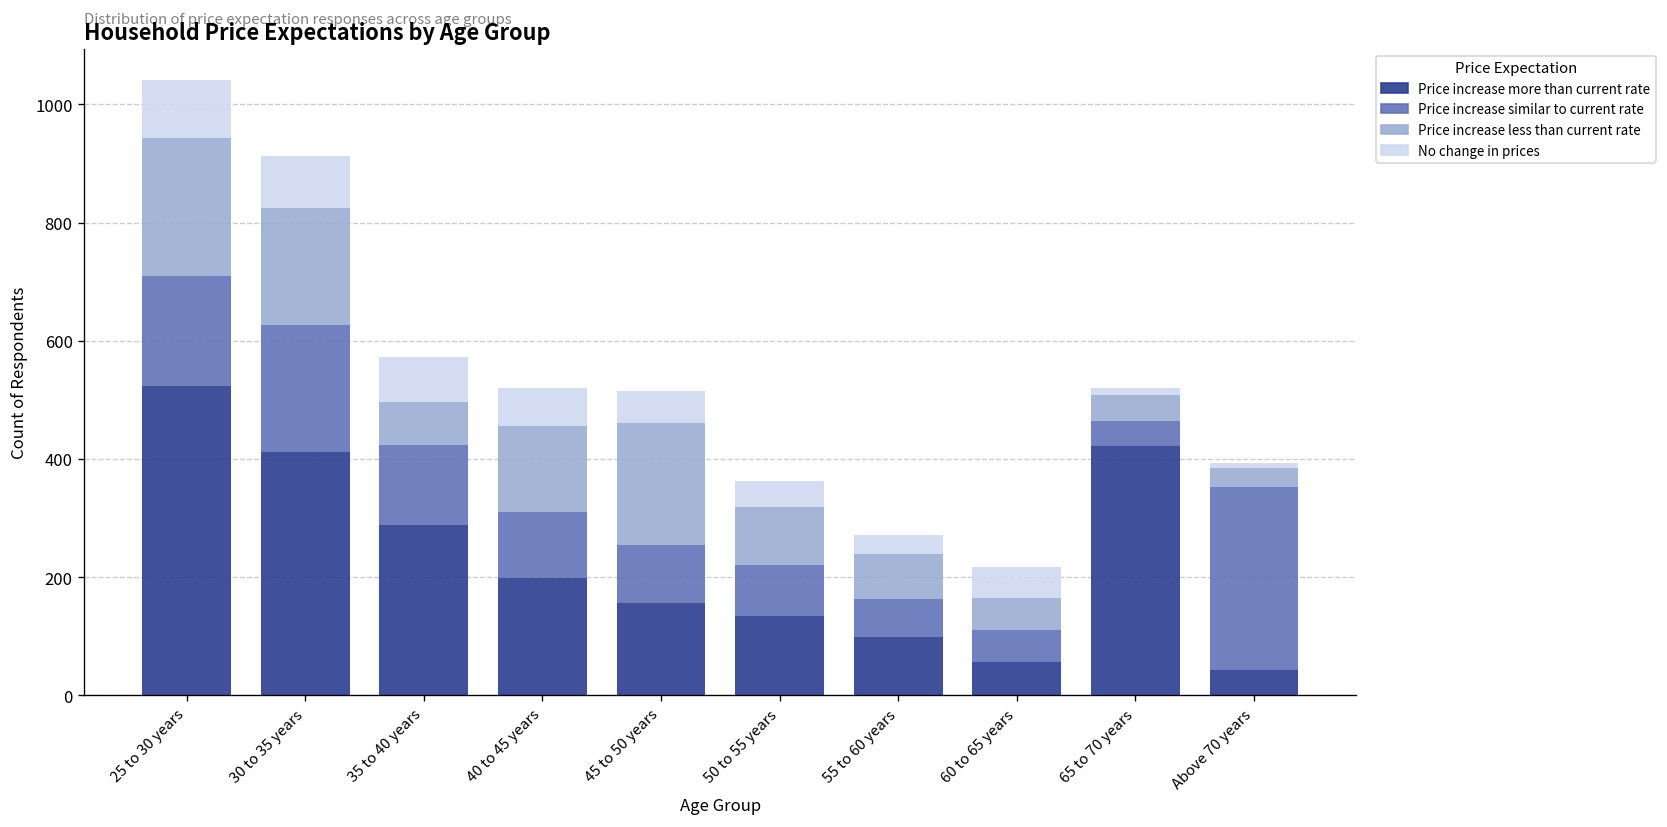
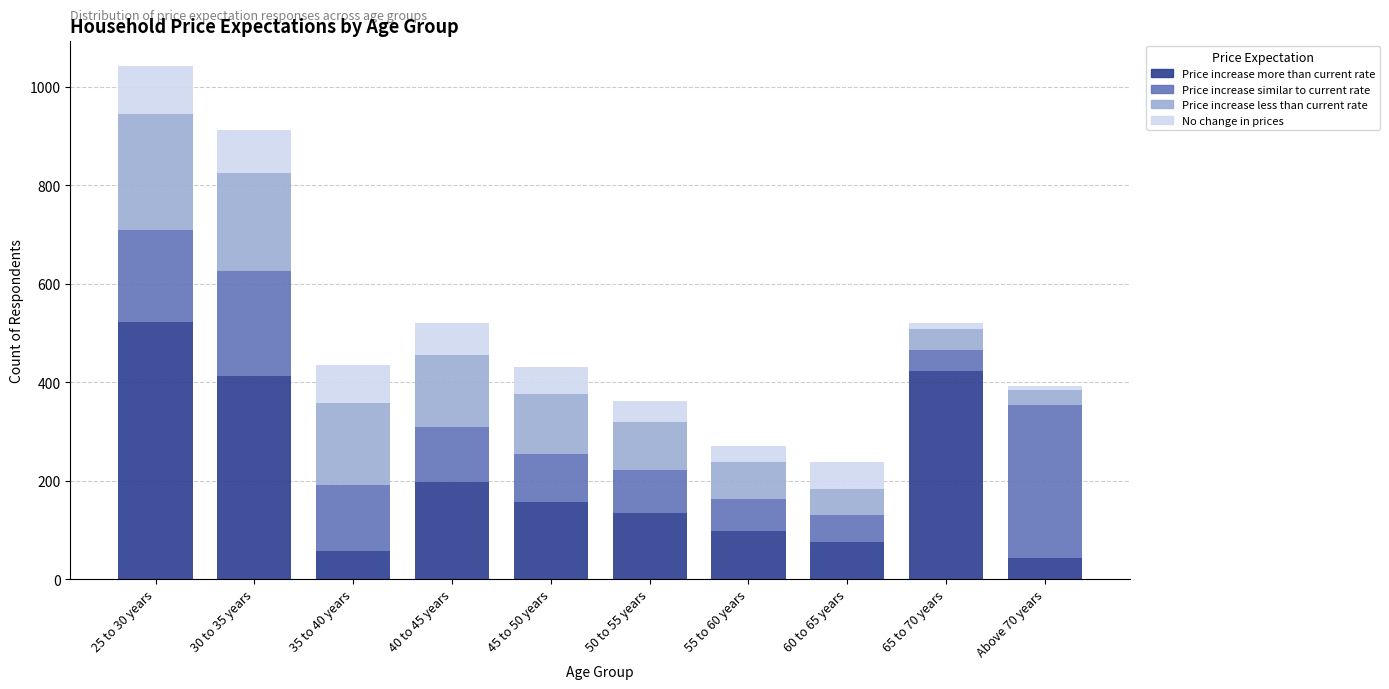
  {
    "Price increase more than current rate": {
      "25 to 30 years": 520,
      "30 to 35 years": 410,
-     "35 to 40 years": 290,
+     "35 to 40 years": 60,
      "40 to 45 years": 200,
      "45 to 50 years": 160,
      "50 to 55 years": 130,
      "55 to 60 years": 100,
-     "60 to 65 years": 60,
+     "60 to 65 years": 80,
      "65 to 70 years": 420,
      "Above 70 years": 40
    },
    "Price increase similar to current rate": {
      "25 to 30 years": 190,
      "30 to 35 years": 220,
      "35 to 40 years": 130,
      "40 to 45 years": 110,
      "45 to 50 years": 100,
      "50 to 55 years": 90,
      "55 to 60 years": 70,
      "60 to 65 years": 50,
      "65 to 70 years": 40,
      "Above 70 years": 310
    },
    "Price increase less than current rate": {
      "25 to 30 years": 230,
      "30 to 35 years": 200,
-     "35 to 40 years": 70,
+     "35 to 40 years": 170,
      "40 to 45 years": 150,
-     "45 to 50 years": 210,
+     "45 to 50 years": 120,
      "50 to 55 years": 100,
      "55 to 60 years": 80,
      "60 to 65 years": 50,
      "65 to 70 years": 40,
      "Above 70 years": 30
    },
    "No change in prices": {
      "25 to 30 years": 100,
      "30 to 35 years": 90,
      "35 to 40 years": 80,
      "40 to 45 years": 70,
      "45 to 50 years": 50,
      "50 to 55 years": 40,
      "55 to 60 years": 30,
      "60 to 65 years": 50,
      "65 to 70 years": 10,
      "Above 70 years": 10
    }
  }
